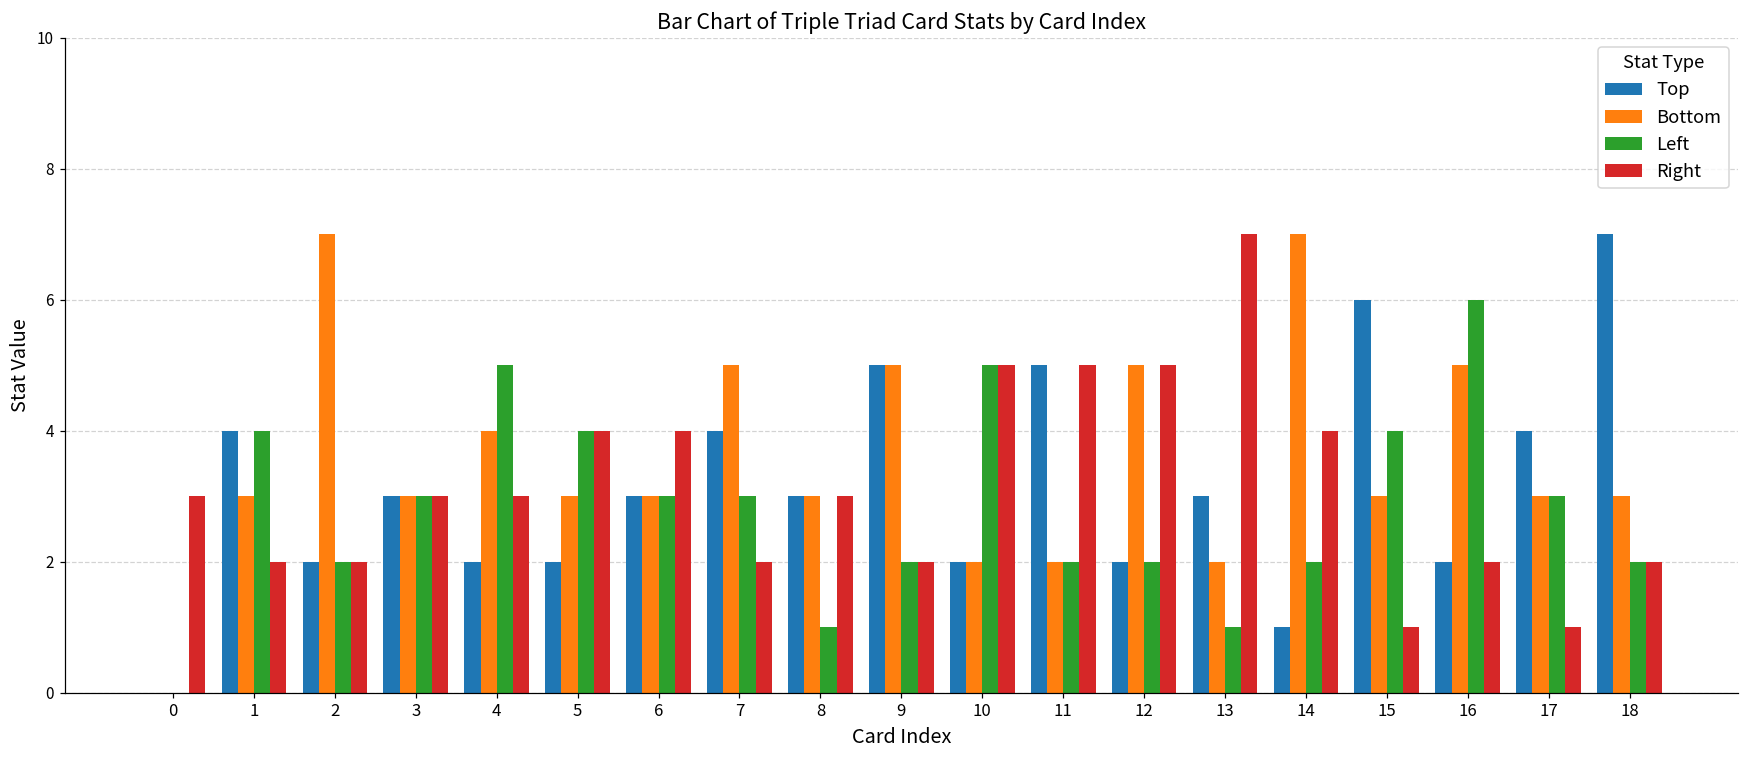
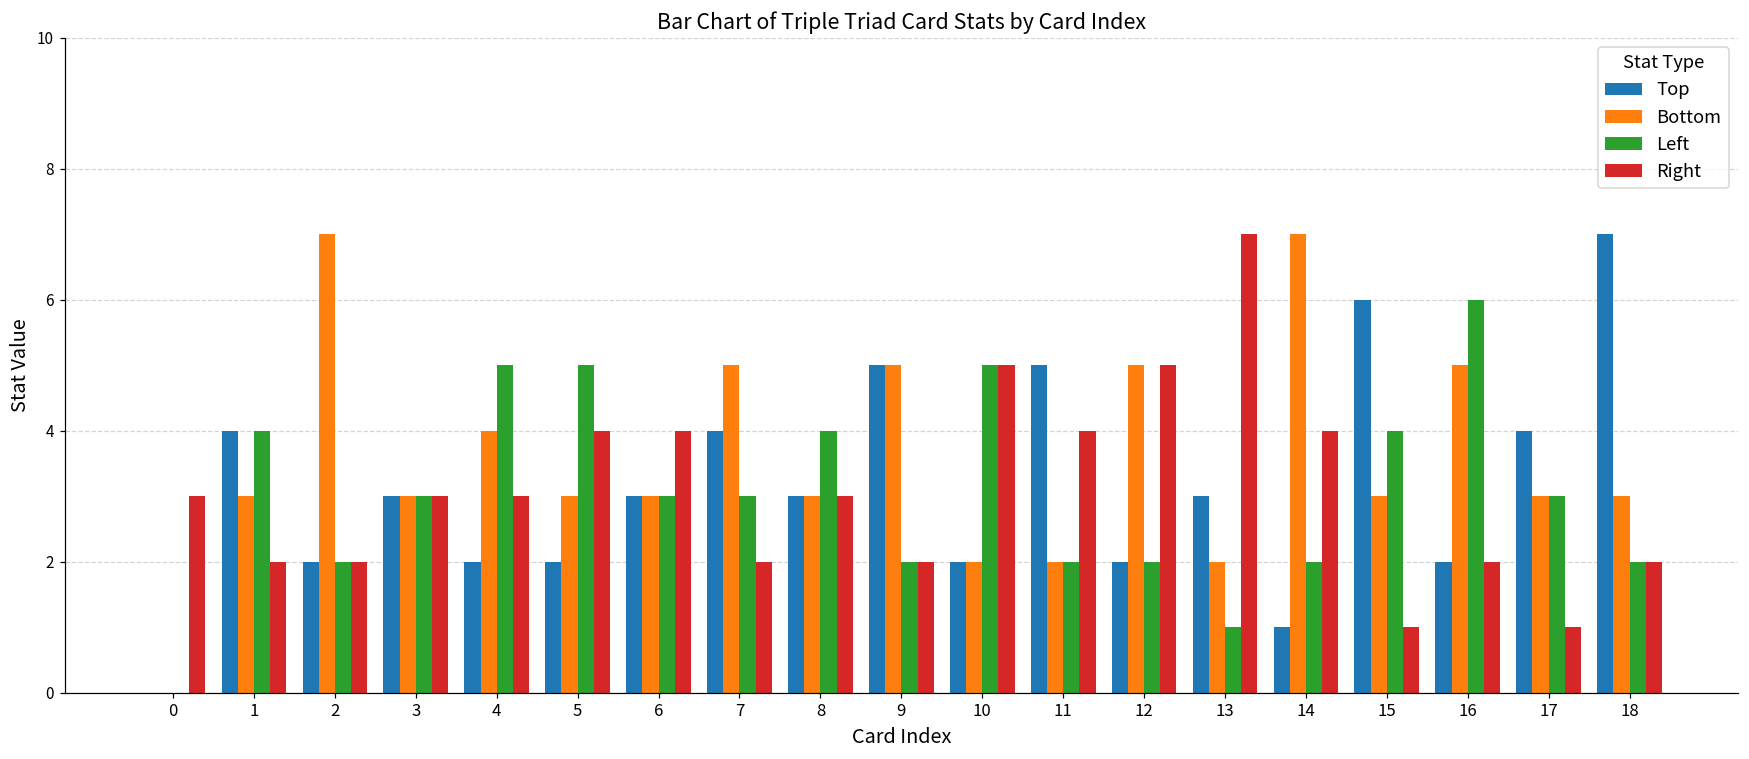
  {
    "Top": {
      "0": 0,
      "1": 4,
      "2": 2,
      "3": 3,
      "4": 2,
      "5": 2,
      "6": 3,
      "7": 4,
      "8": 3,
      "9": 5,
      "10": 2,
      "11": 5,
      "12": 2,
      "13": 3,
      "14": 1,
      "15": 6,
      "16": 2,
      "17": 4,
      "18": 7
    },
    "Bottom": {
      "0": 0,
      "1": 3,
      "2": 7,
      "3": 3,
      "4": 4,
      "5": 3,
      "6": 3,
      "7": 5,
      "8": 3,
      "9": 5,
      "10": 2,
      "11": 2,
      "12": 5,
      "13": 2,
      "14": 7,
      "15": 3,
      "16": 5,
      "17": 3,
      "18": 3
    },
    "Left": {
      "0": 0,
      "1": 4,
      "2": 2,
      "3": 3,
      "4": 5,
-     "5": 4,
+     "5": 5,
      "6": 3,
      "7": 3,
-     "8": 1,
+     "8": 4,
      "9": 2,
      "10": 5,
      "11": 2,
      "12": 2,
      "13": 1,
      "14": 2,
      "15": 4,
      "16": 6,
      "17": 3,
      "18": 2
    },
    "Right": {
      "0": 3,
      "1": 2,
      "2": 2,
      "3": 3,
      "4": 3,
      "5": 4,
      "6": 4,
      "7": 2,
      "8": 3,
      "9": 2,
      "10": 5,
-     "11": 5,
+     "11": 4,
      "12": 5,
      "13": 7,
      "14": 4,
      "15": 1,
      "16": 2,
      "17": 1,
      "18": 2
    }
  }
